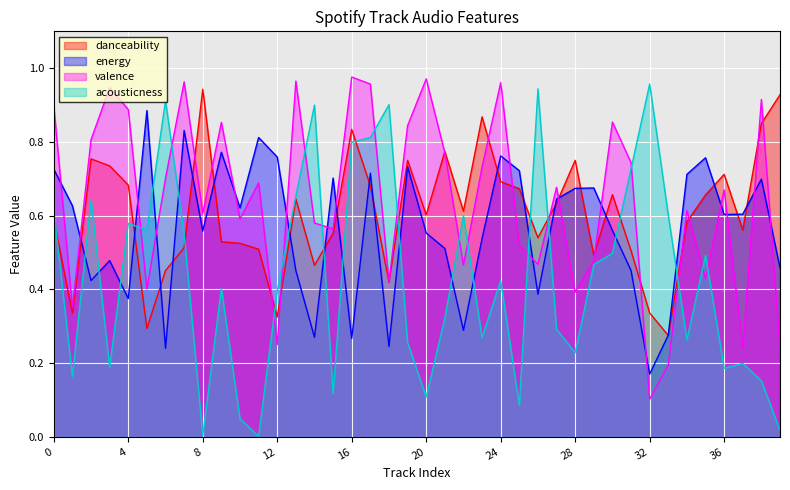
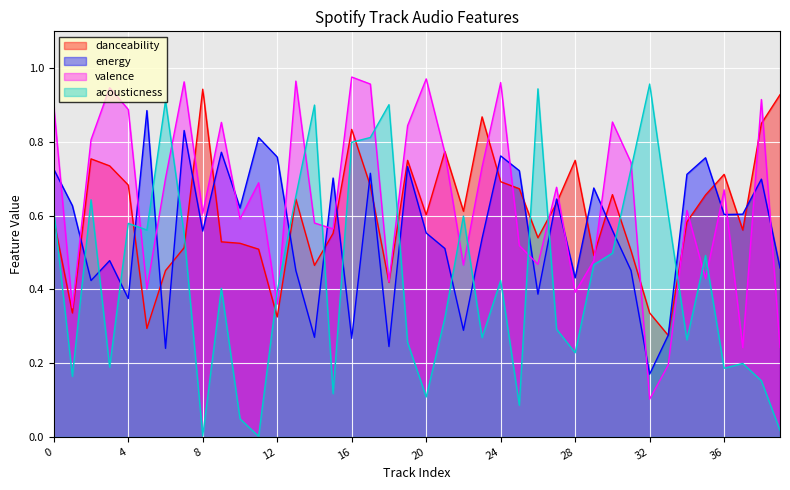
  {
    "danceability": {
      "0": 0.59,
      "4": 0.68,
      "8": 0.94,
      "12": 0.33,
      "16": 0.83,
      "20": 0.60,
      "24": 0.69,
      "28": 0.75,
      "32": 0.34,
      "36": 0.71
    },
    "energy": {
      "0": 0.73,
      "4": 0.38,
      "8": 0.56,
      "12": 0.76,
      "16": 0.27,
      "20": 0.55,
      "24": 0.76,
-     "28": 0.67,
+     "28": 0.43,
      "32": 0.17,
      "36": 0.60
    },
    "valence": {
      "0": 0.90,
      "4": 0.89,
      "8": 0.61,
-     "12": 0.25,
+     "12": 0.36,
      "16": 0.98,
      "20": 0.97,
      "24": 0.96,
      "28": 0.39,
      "32": 0.10,
      "36": 0.67
    },
    "acousticness": {
      "0": 0.61,
      "4": 0.58,
      "8": 0.00,
      "12": 0.40,
      "16": 0.80,
      "20": 0.11,
      "24": 0.42,
      "28": 0.23,
      "32": 0.96,
      "36": 0.19
    }
  }
